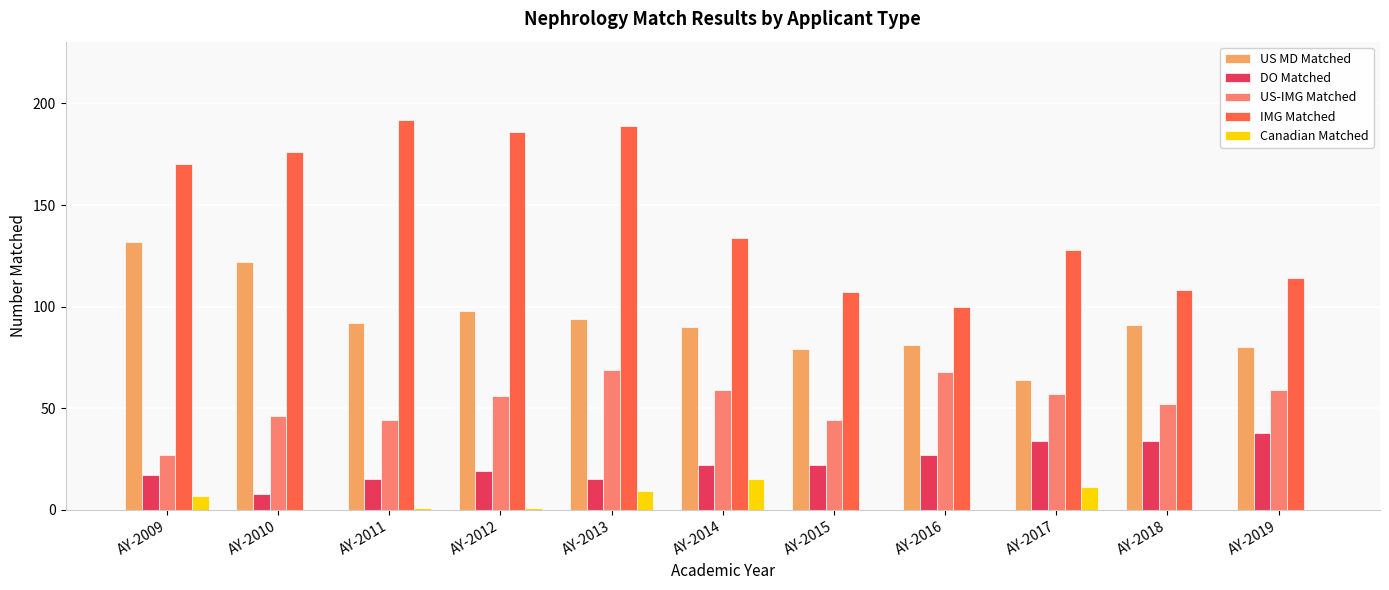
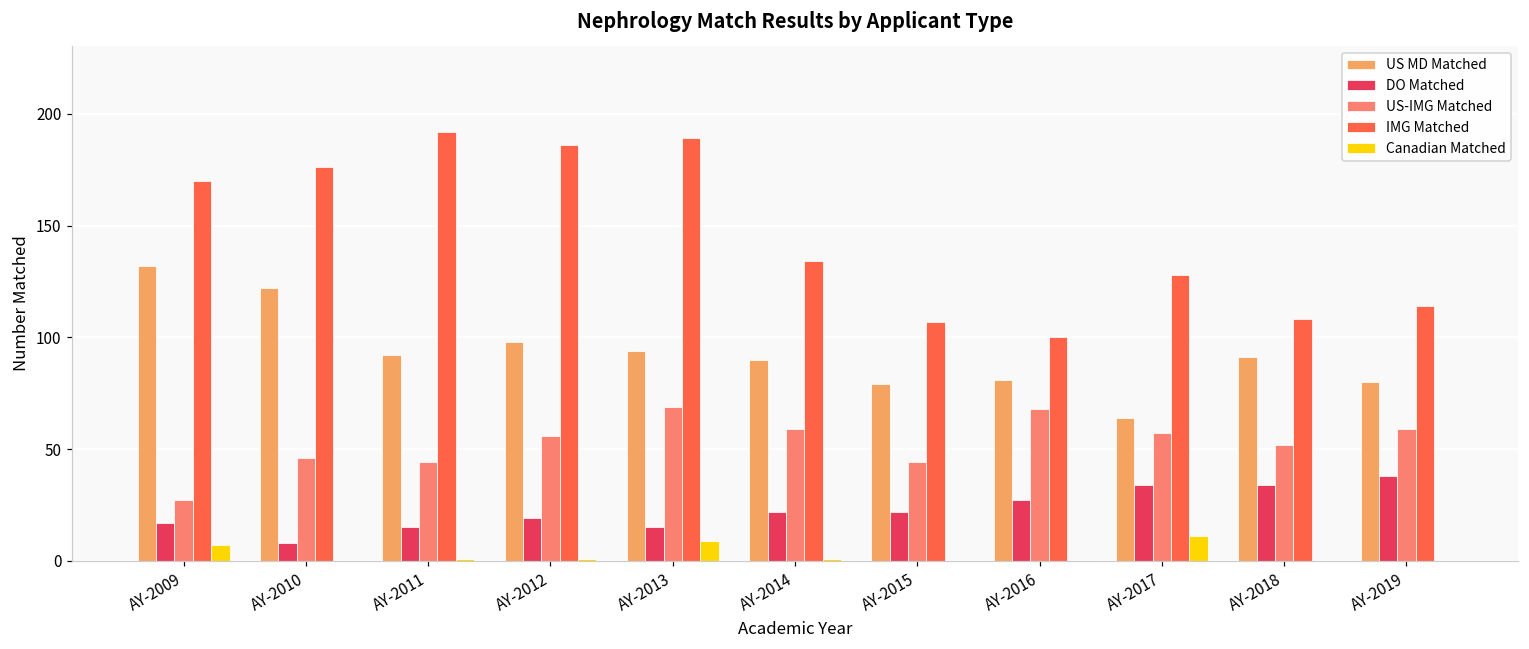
  {
    "Canadian Matched": {
      "AY-2009": 7,
      "AY-2010": 0,
      "AY-2013": 9,
-     "AY-2014": 15,
+     "AY-2014": 1,
      "AY-2015": 0,
      "AY-2016": 0,
      "AY-2017": 11,
      "AY-2018": 0,
      "AY-2019": 0
    }
  }
